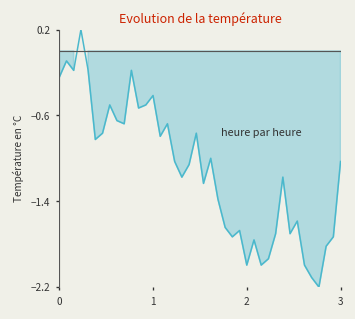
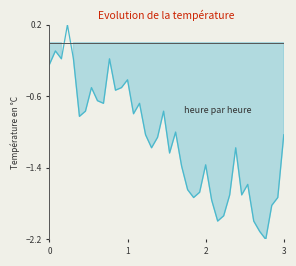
  {
    "0": -0.2,
    "1": -0.4,
-   "2": -2.0,
+   "2": -1.4,
    "3": -1.0
  }
